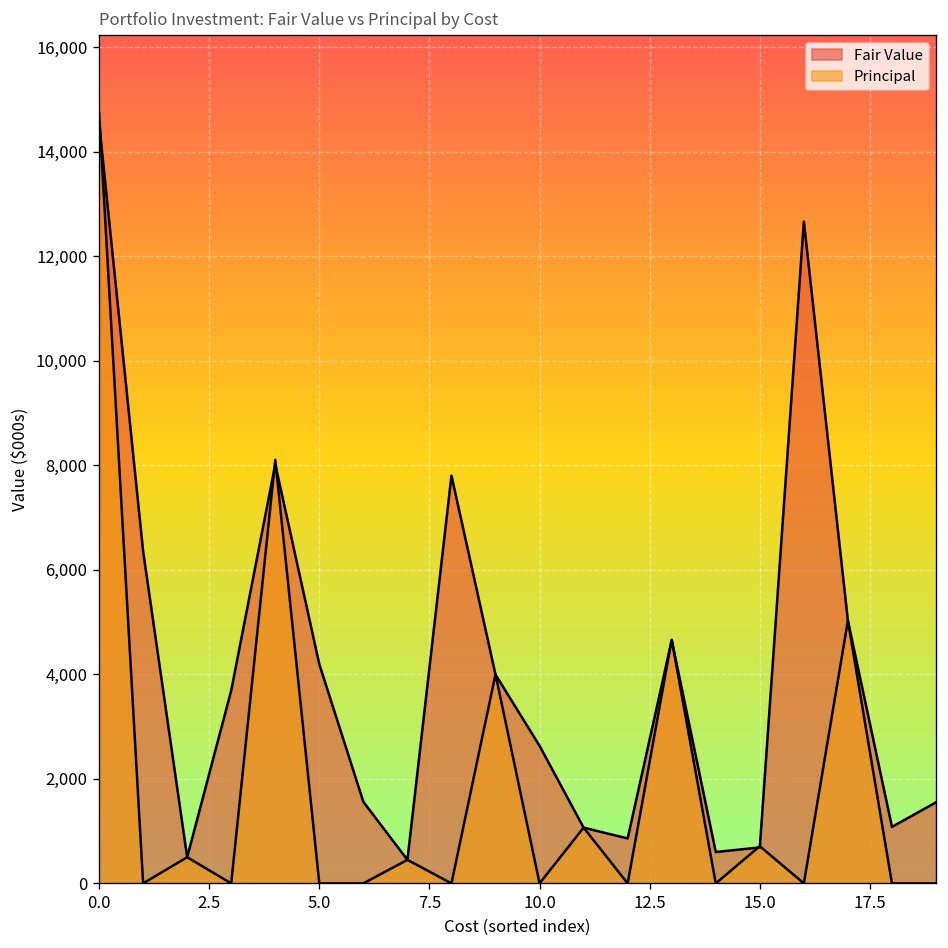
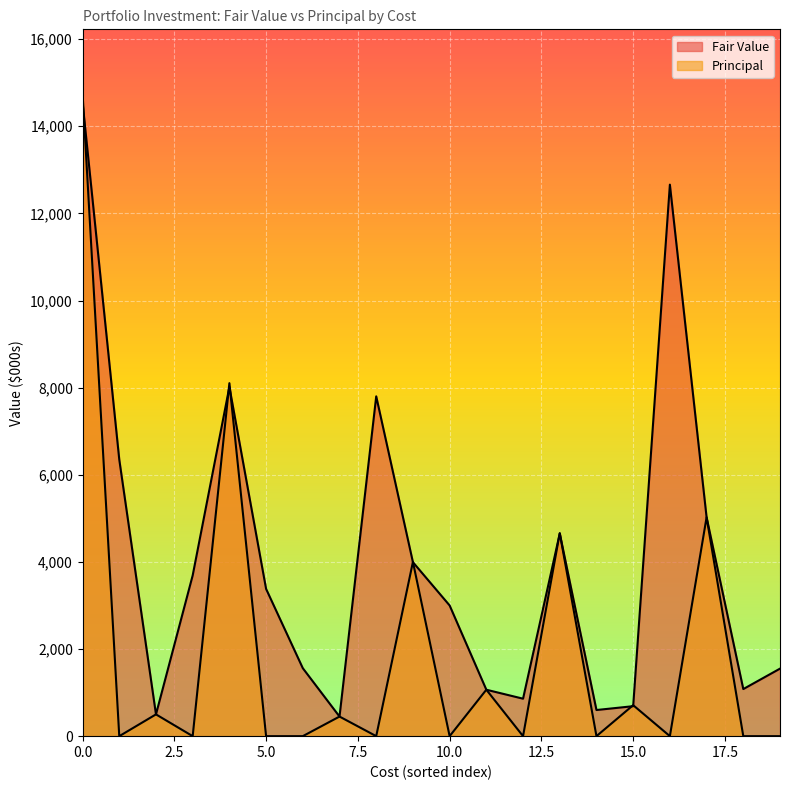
  {
    "Fair Value": {
      "0.0": "14,600",
-     "5.0": "4,200",
-     "10.0": "2,600"
+     "5.0": "3,400",
+     "10.0": "3,000"
    },
    "Principal": {
      "0.0": "14,800",
      "5.0": "0",
      "10.0": "0"
    }
  }
